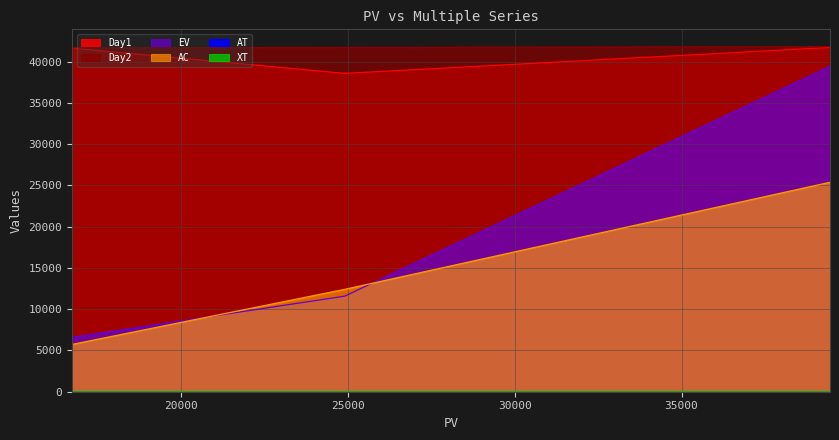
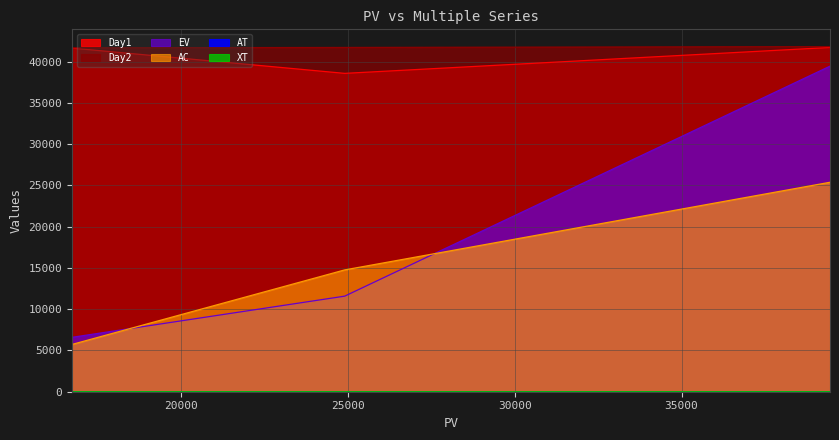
  {
    "Day1": {
      "25000": 39000
    },
    "Day2": {
      "25000": 42000
    },
    "EV": {
      "25000": 12000
    },
    "AC": {
-     "25000": 12000
+     "25000": 15000
    },
    "XT": {
      "25000": 0
    }
  }
